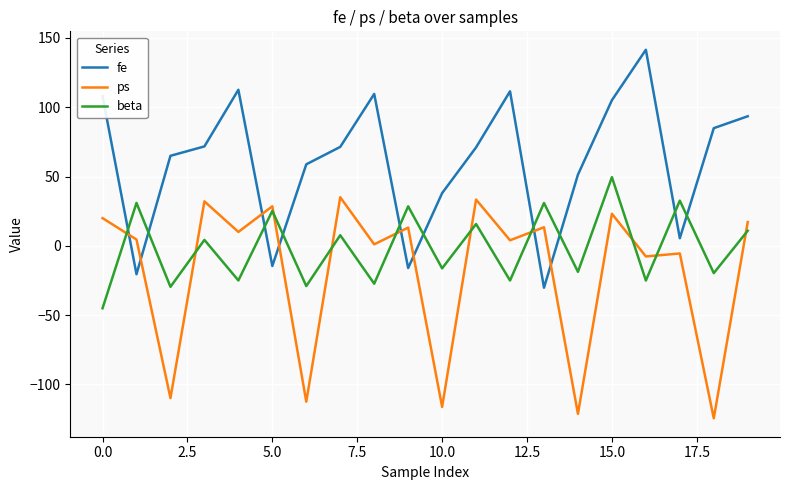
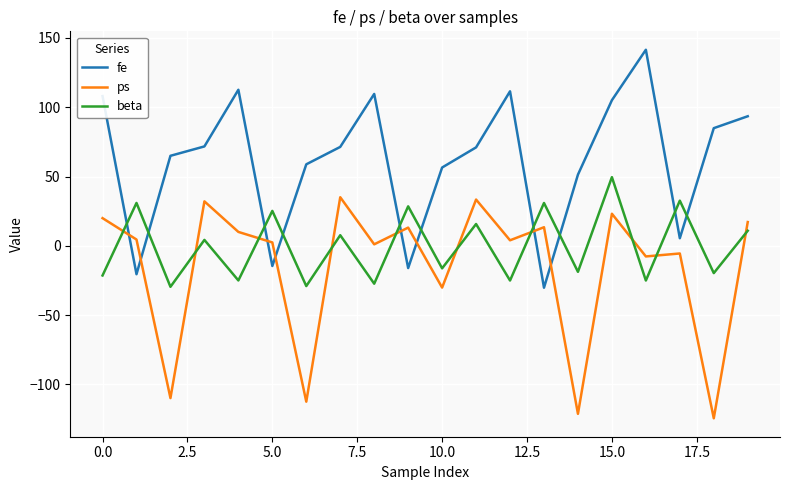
  {
    "fe": {
      "5.0": -15,
-     "10.0": 38,
+     "10.0": 56,
      "15.0": 105
    },
    "ps": {
      "0.0": 20,
-     "5.0": 29,
-     "10.0": -116,
+     "5.0": 2,
+     "10.0": -30,
      "15.0": 23
    },
    "beta": {
-     "0.0": -45,
+     "0.0": -21,
      "5.0": 25,
      "10.0": -16,
      "15.0": 50
    }
  }
